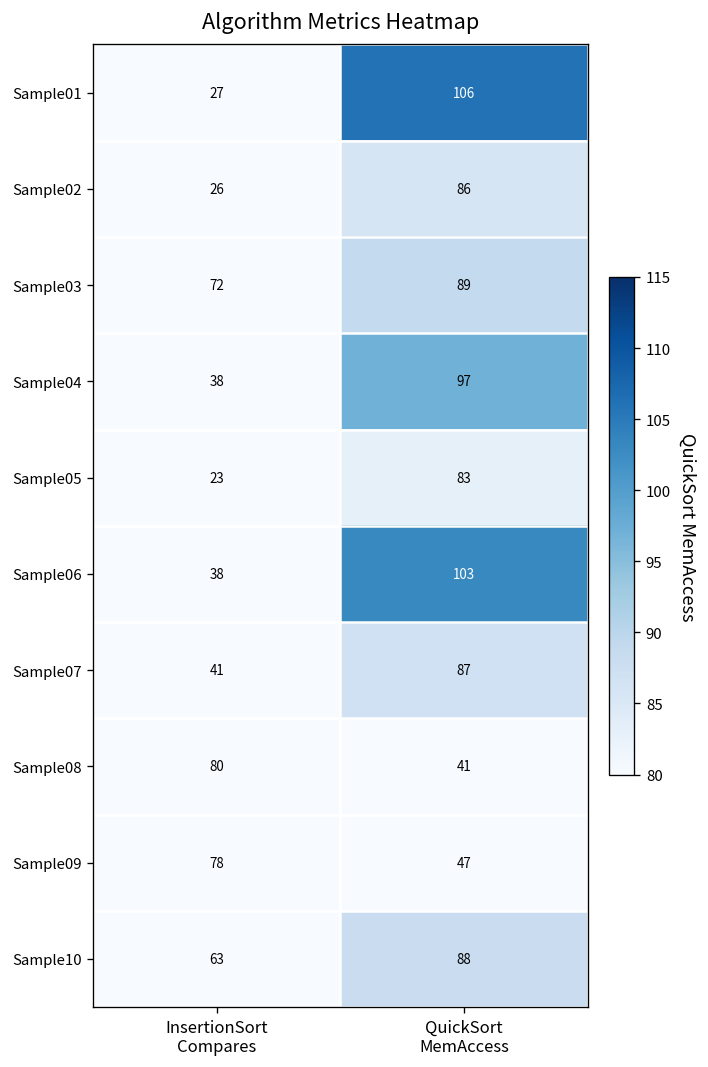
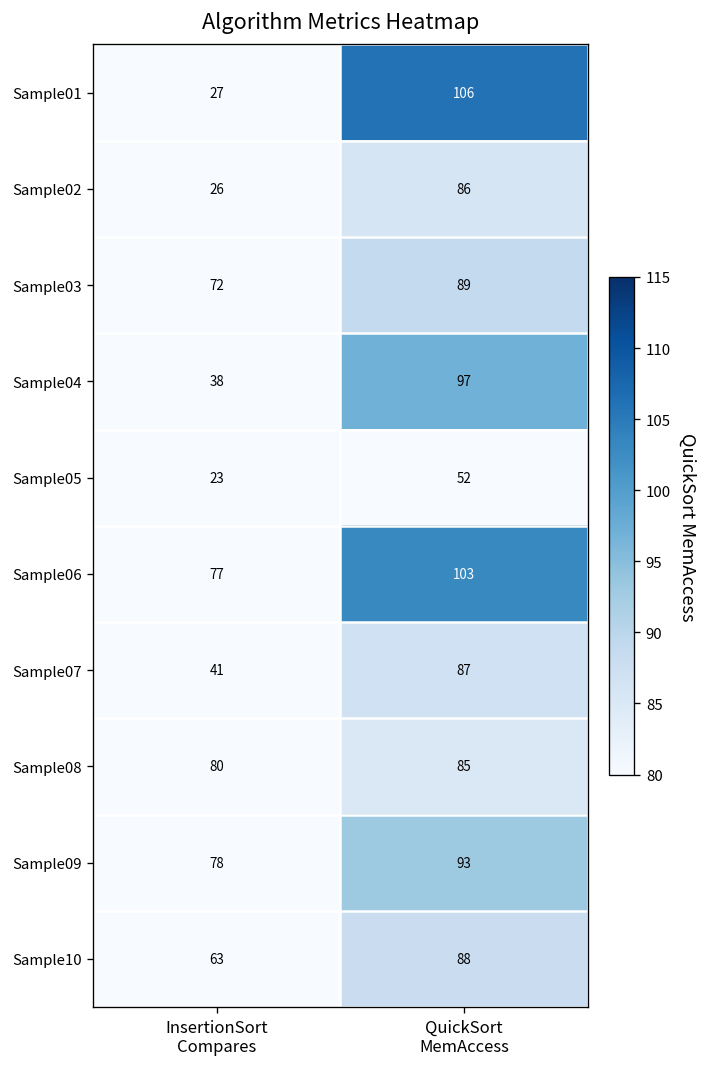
  {
    "Sample01": {
      "InsertionSort Compares": 27,
      "QuickSort MemAccess": 106
    },
    "Sample02": {
      "InsertionSort Compares": 26,
      "QuickSort MemAccess": 86
    },
    "Sample03": {
      "InsertionSort Compares": 72,
      "QuickSort MemAccess": 89
    },
    "Sample04": {
      "InsertionSort Compares": 38,
      "QuickSort MemAccess": 97
    },
    "Sample05": {
      "InsertionSort Compares": 23,
-     "QuickSort MemAccess": 83
+     "QuickSort MemAccess": 52
    },
    "Sample06": {
-     "InsertionSort Compares": 38,
+     "InsertionSort Compares": 77,
      "QuickSort MemAccess": 103
    },
    "Sample07": {
      "InsertionSort Compares": 41,
      "QuickSort MemAccess": 87
    },
    "Sample08": {
      "InsertionSort Compares": 80,
-     "QuickSort MemAccess": 41
+     "QuickSort MemAccess": 85
    },
    "Sample09": {
      "InsertionSort Compares": 78,
-     "QuickSort MemAccess": 47
+     "QuickSort MemAccess": 93
    },
    "Sample10": {
      "InsertionSort Compares": 63,
      "QuickSort MemAccess": 88
    }
  }
